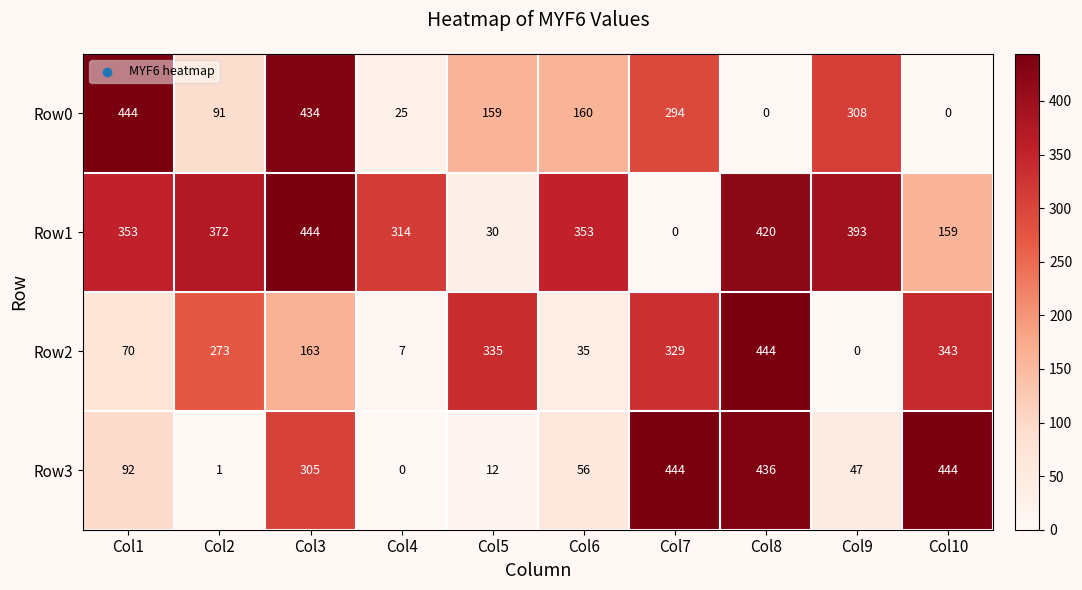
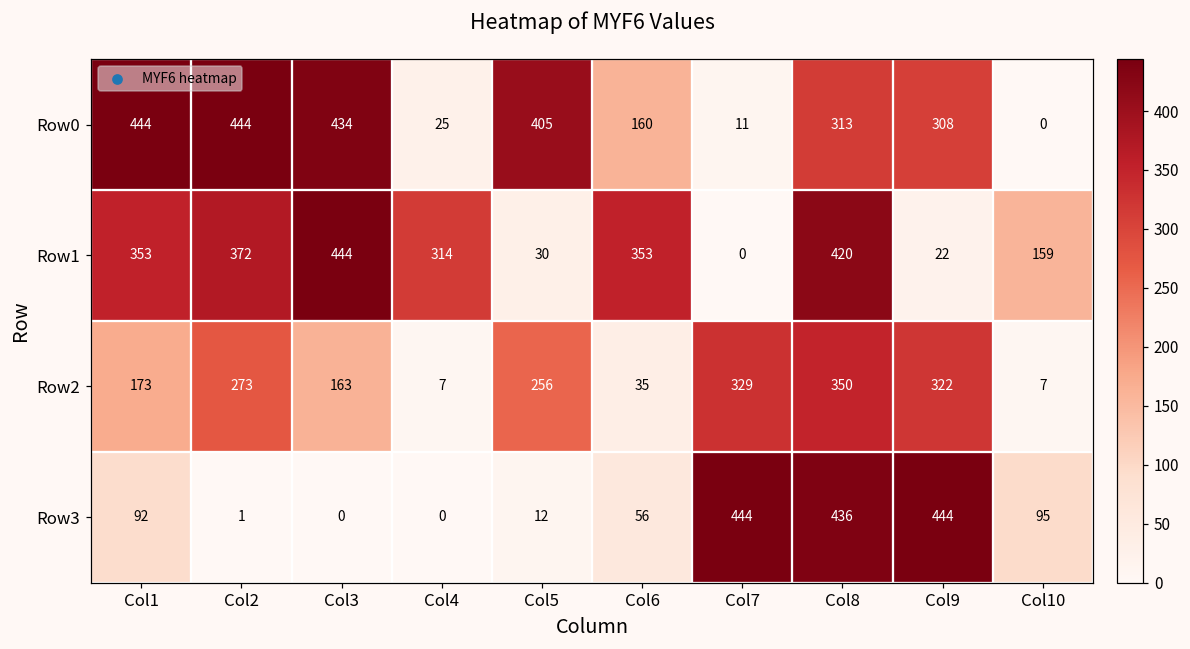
  {
    "Row0": {
      "Col1": 444,
-     "Col2": 91,
+     "Col2": 444,
      "Col3": 434,
      "Col4": 25,
-     "Col5": 159,
+     "Col5": 405,
      "Col6": 160,
-     "Col7": 294,
-     "Col8": 0,
+     "Col7": 11,
+     "Col8": 313,
      "Col9": 308,
      "Col10": 0
    },
    "Row1": {
      "Col1": 353,
      "Col2": 372,
      "Col3": 444,
      "Col4": 314,
      "Col5": 30,
      "Col6": 353,
      "Col7": 0,
      "Col8": 420,
-     "Col9": 393,
+     "Col9": 22,
      "Col10": 159
    },
    "Row2": {
-     "Col1": 70,
+     "Col1": 173,
      "Col2": 273,
      "Col3": 163,
      "Col4": 7,
-     "Col5": 335,
+     "Col5": 256,
      "Col6": 35,
      "Col7": 329,
-     "Col8": 444,
-     "Col9": 0,
-     "Col10": 343
+     "Col8": 350,
+     "Col9": 322,
+     "Col10": 7
    },
    "Row3": {
      "Col1": 92,
      "Col2": 1,
-     "Col3": 305,
+     "Col3": 0,
      "Col4": 0,
      "Col5": 12,
      "Col6": 56,
      "Col7": 444,
      "Col8": 436,
-     "Col9": 47,
-     "Col10": 444
+     "Col9": 444,
+     "Col10": 95
    }
  }
